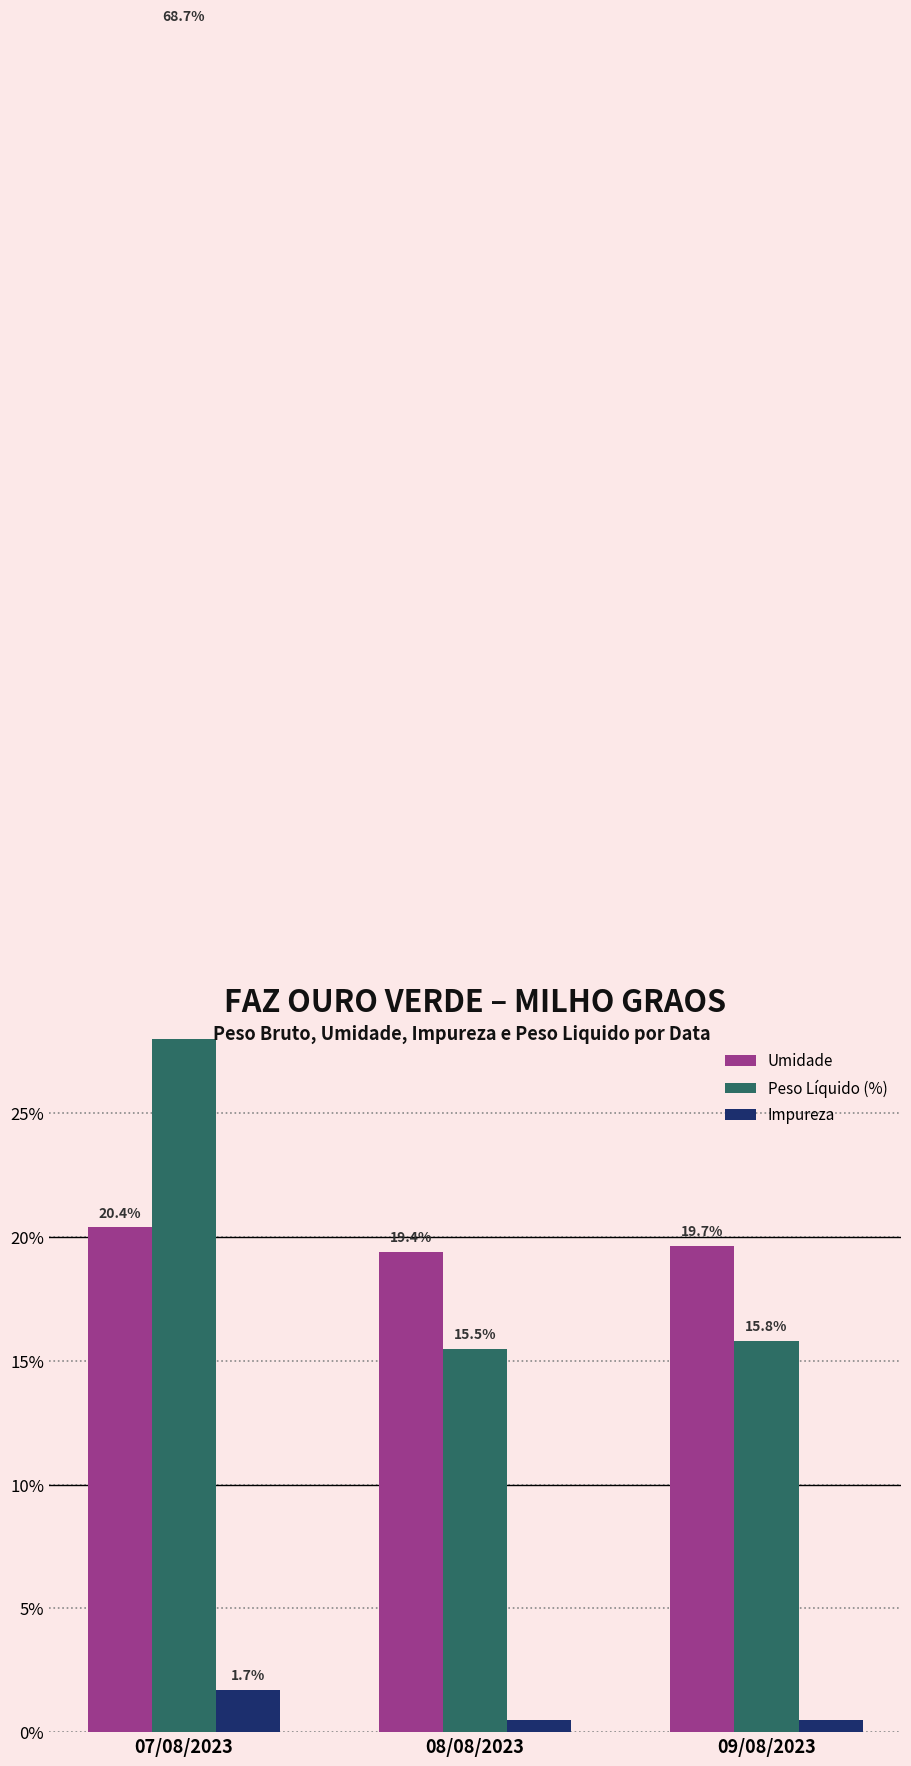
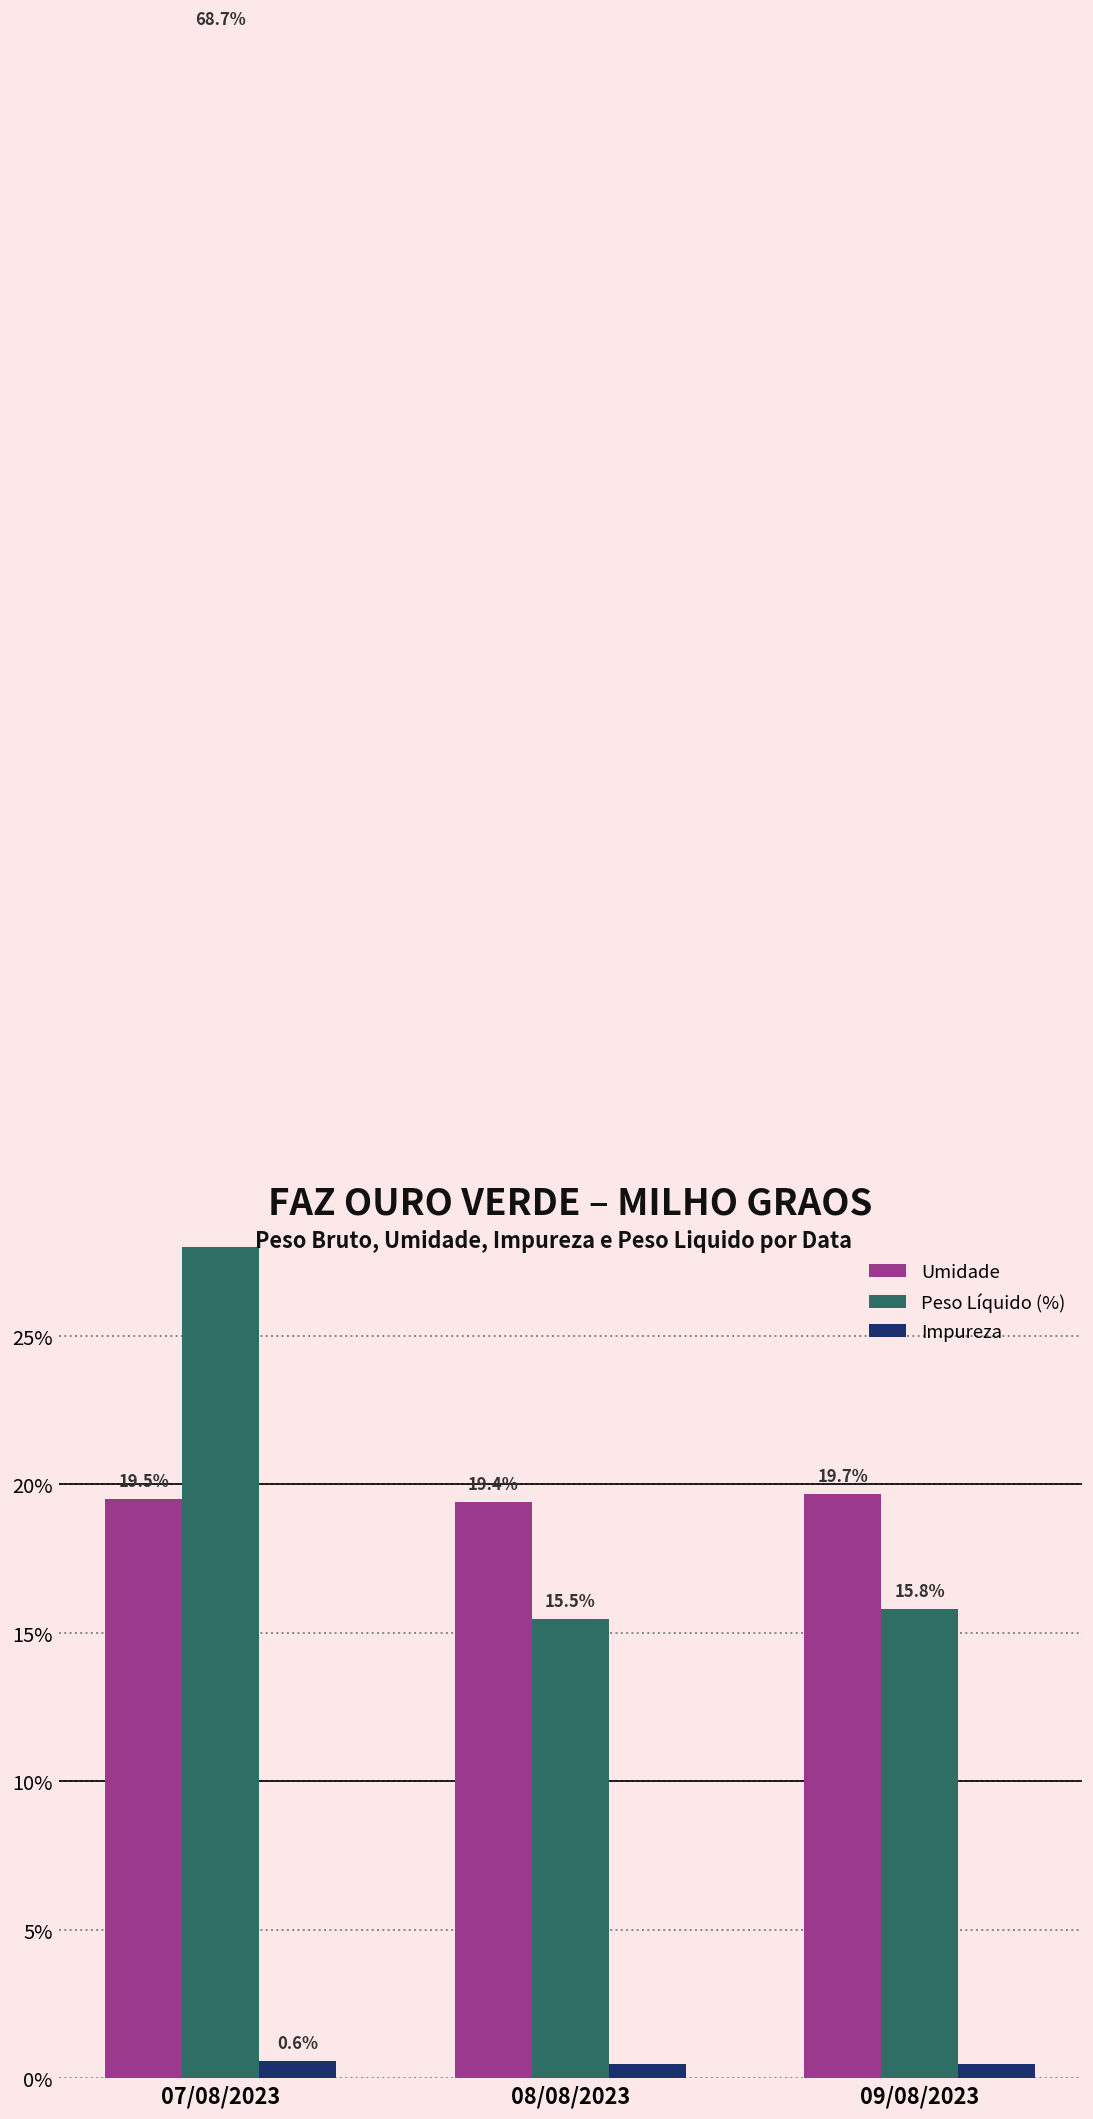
  {
    "Umidade": {
-     "07/08/2023": "20.4%",
+     "07/08/2023": "19.5%",
      "08/08/2023": "19.4%",
      "09/08/2023": "19.7%"
    },
    "Peso Líquido (%)": {
      "08/08/2023": "15.5%",
      "09/08/2023": "15.8%"
    },
    "Impureza": {
-     "07/08/2023": "1.7%"
+     "07/08/2023": "0.6%"
    }
  }
